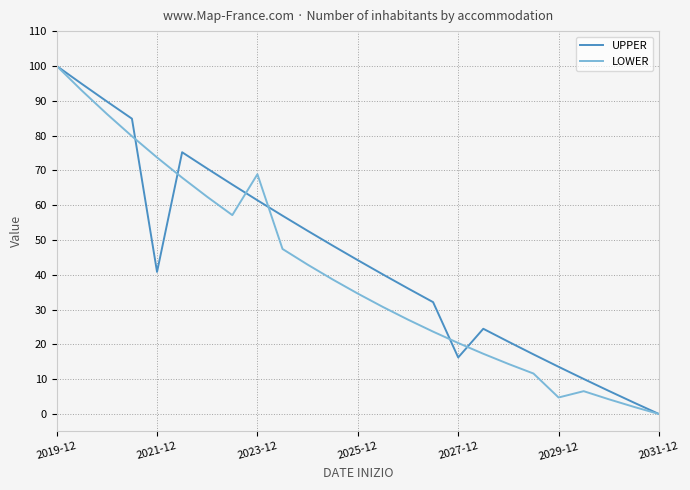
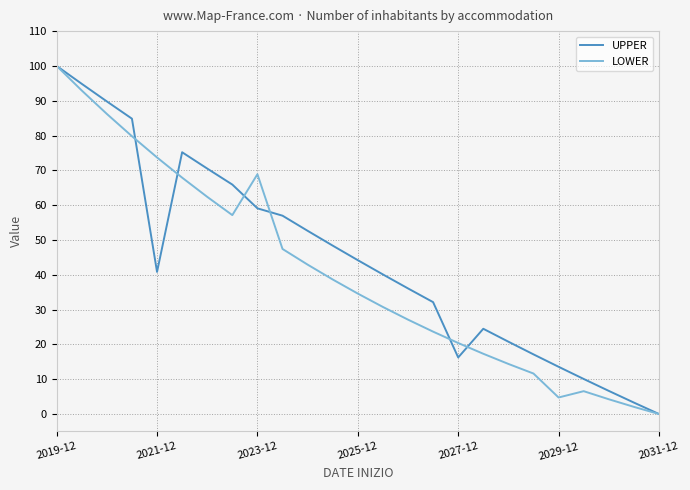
  {
    "UPPER": {
      "2021-12": 41,
-     "2023-12": 61,
+     "2023-12": 59,
      "2025-12": 44,
      "2027-12": 16,
      "2029-12": 14
    },
    "LOWER": {
      "2021-12": 74,
      "2023-12": 69,
      "2025-12": 35,
      "2027-12": 20,
      "2029-12": 5
    }
  }
